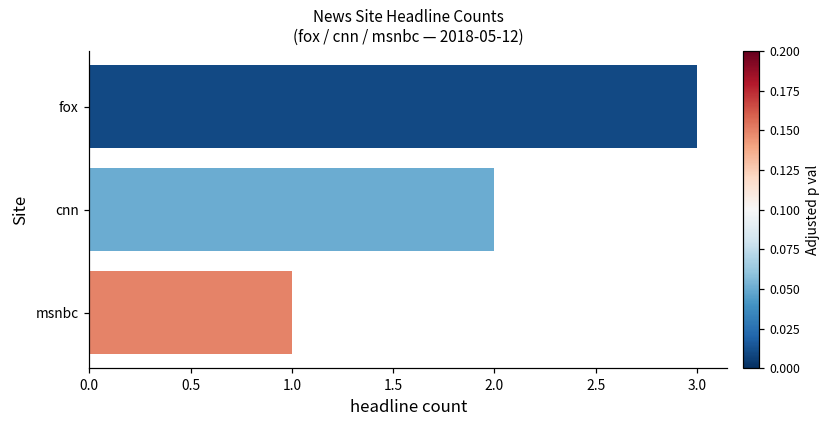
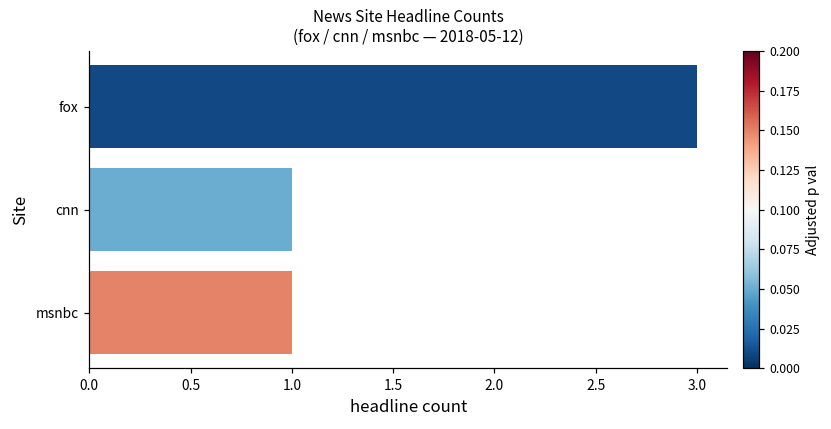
  {
    "fox": 3,
-   "cnn": 2,
+   "cnn": 1,
    "msnbc": 1
  }
